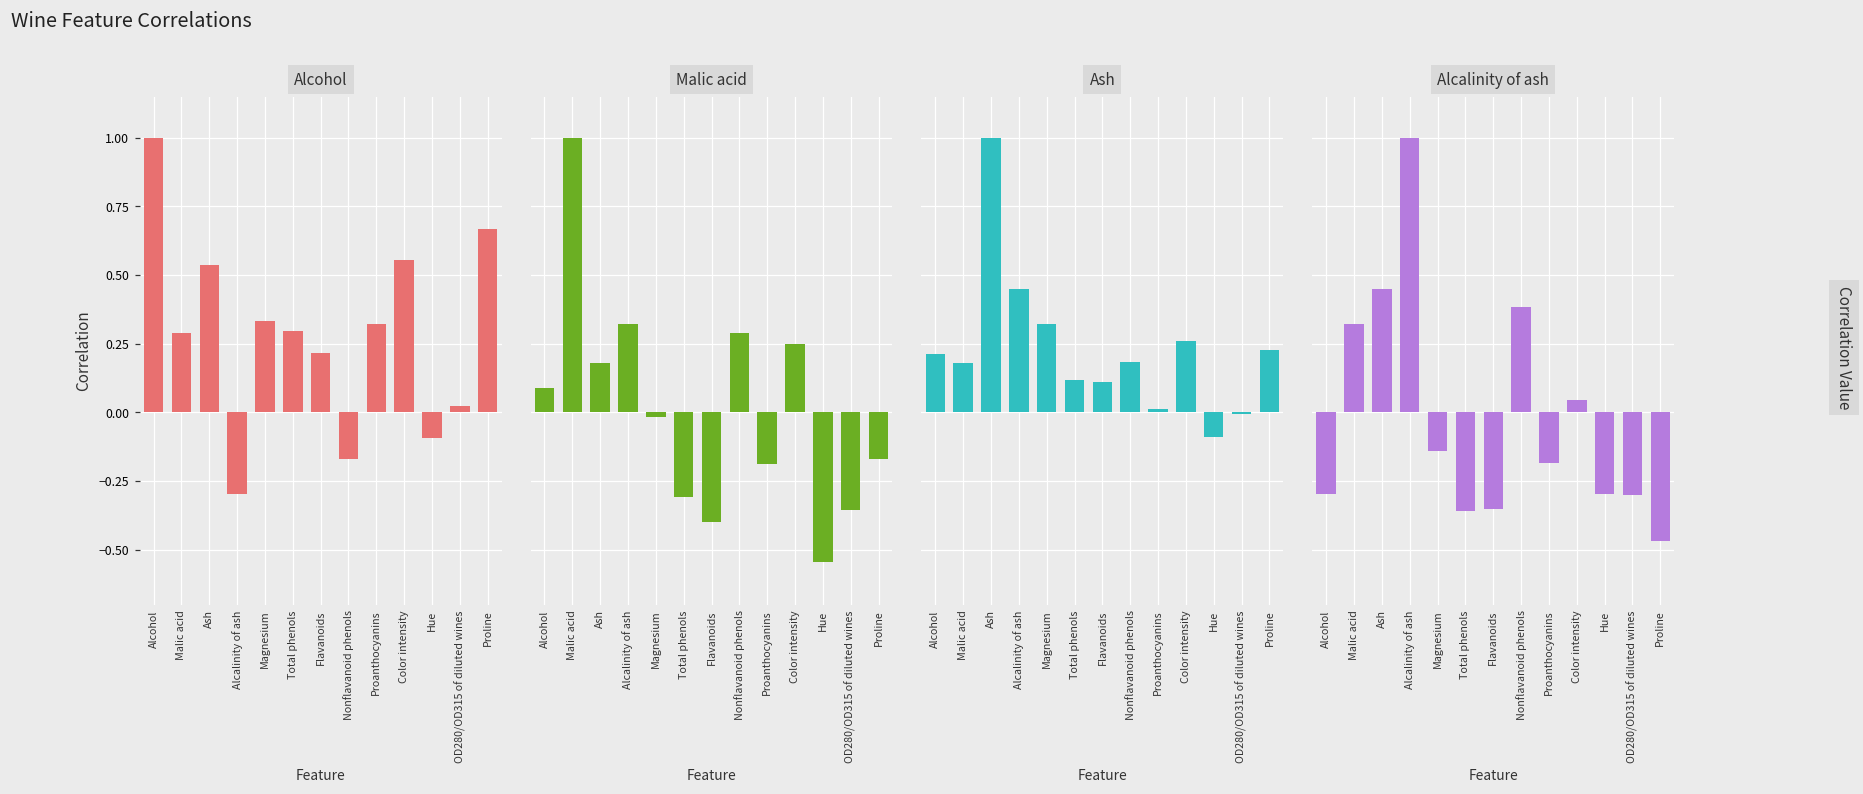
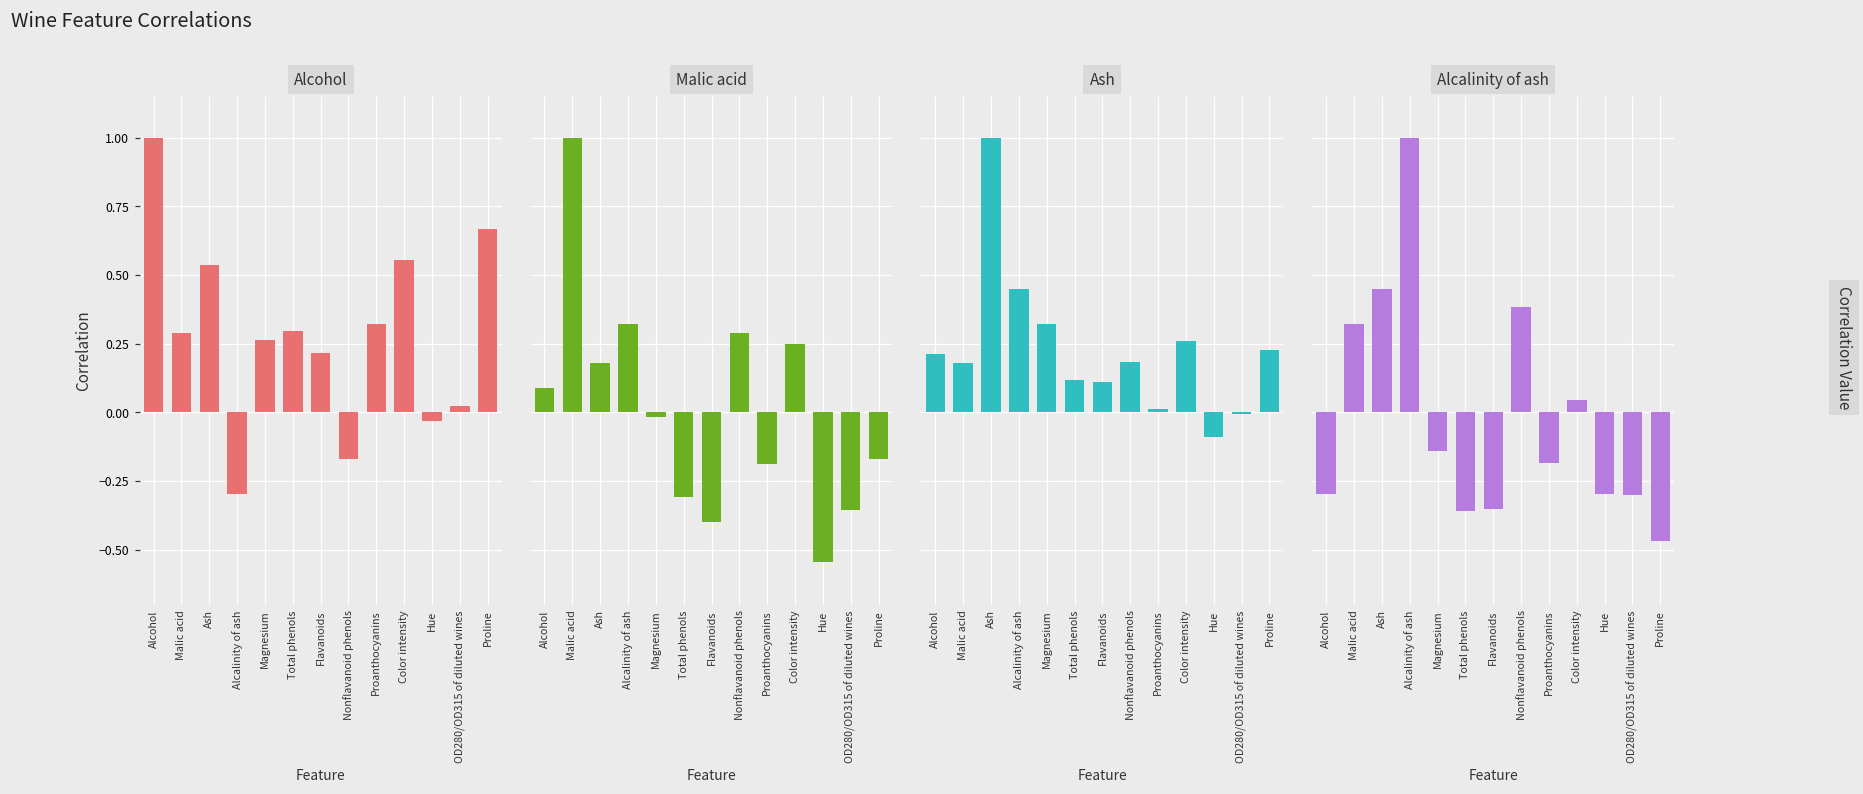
  {
    "Alcohol": {
      "Alcohol": 1.00,
      "Malic acid": 0.29,
      "Ash": 0.54,
      "Alcalinity of ash": -0.30,
-     "Magnesium": 0.33,
+     "Magnesium": 0.26,
      "Total phenols": 0.30,
      "Flavanoids": 0.22,
      "Nonflavanoid phenols": -0.17,
      "Proanthocyanins": 0.32,
      "Color intensity": 0.56,
-     "Hue": -0.09,
+     "Hue": -0.03,
      "OD280/OD315 of diluted wines": 0.02,
      "Proline": 0.67
    }
  }
